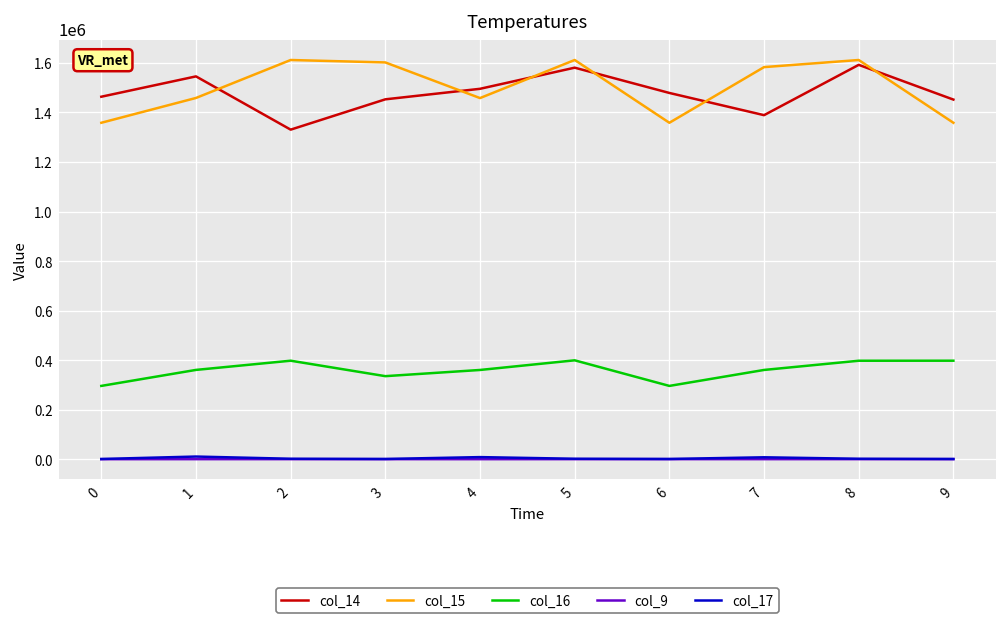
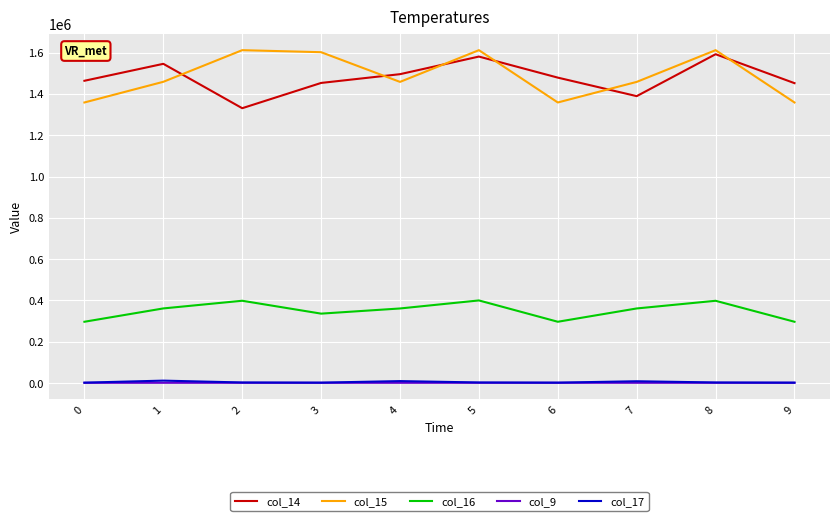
  {
    "col_14": {
      "0": 1460000,
      "1": 1550000,
      "2": 1330000,
      "3": 1450000,
      "4": 1500000,
      "5": 1580000,
      "6": 1480000,
      "7": 1390000,
      "8": 1590000,
      "9": 1450000
    },
    "col_15": {
      "0": 1360000,
      "1": 1460000,
      "2": 1610000,
      "3": 1600000,
      "4": 1460000,
      "5": 1610000,
      "6": 1360000,
-     "7": 1580000,
+     "7": 1460000,
      "8": 1610000,
      "9": 1360000
    },
    "col_16": {
      "0": 300000,
      "1": 360000,
      "2": 400000,
      "3": 340000,
      "4": 360000,
      "5": 400000,
      "6": 300000,
      "7": 360000,
      "8": 400000,
-     "9": 400000
+     "9": 300000
    }
  }
